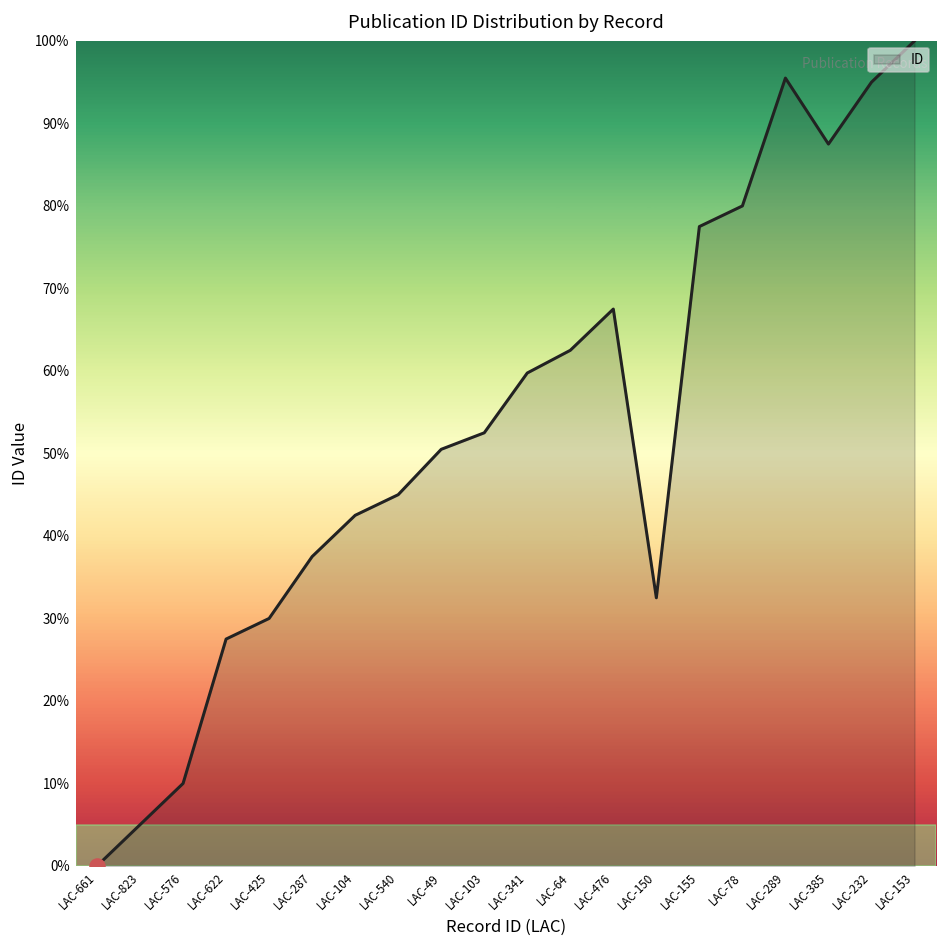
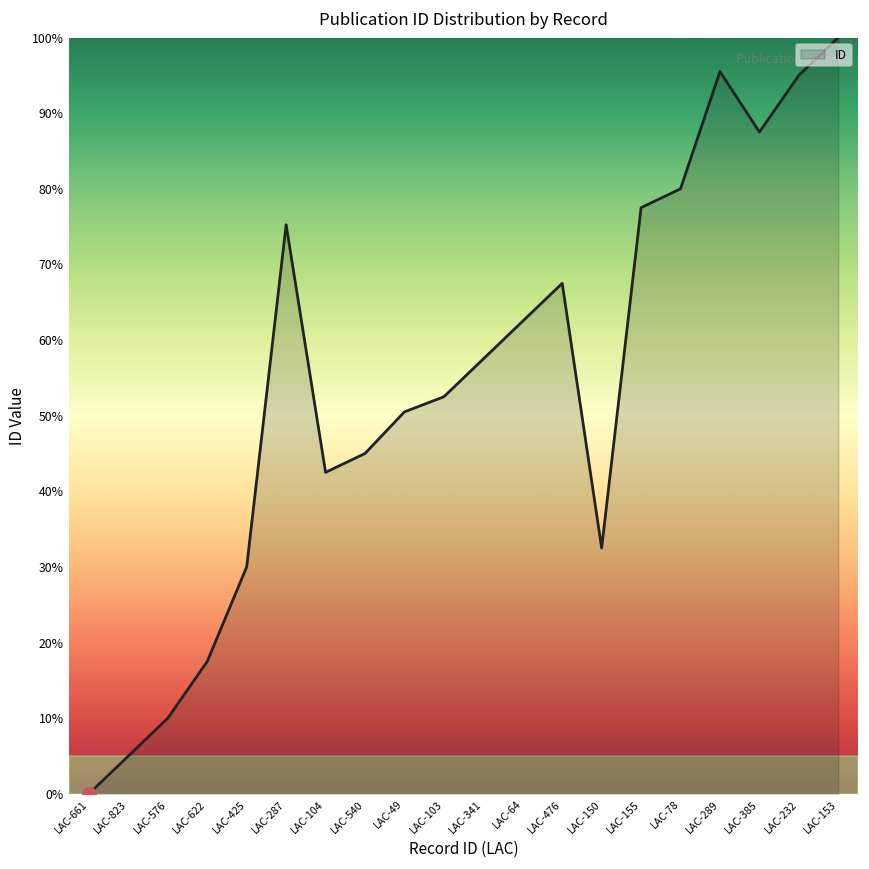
  {
    "ID": {
      "LAC-576": "10%",
-     "LAC-622": "28%",
+     "LAC-622": "18%",
      "LAC-425": "30%",
-     "LAC-287": "38%",
+     "LAC-287": "75%",
      "LAC-104": "43%",
      "LAC-540": "45%",
      "LAC-49": "51%",
      "LAC-103": "53%",
-     "LAC-341": "60%",
+     "LAC-341": "57%",
      "LAC-64": "63%",
      "LAC-476": "68%",
      "LAC-150": "33%",
      "LAC-155": "78%",
      "LAC-78": "80%",
      "LAC-289": "96%",
      "LAC-385": "88%",
      "LAC-232": "95%",
      "LAC-153": "100%"
    }
  }
